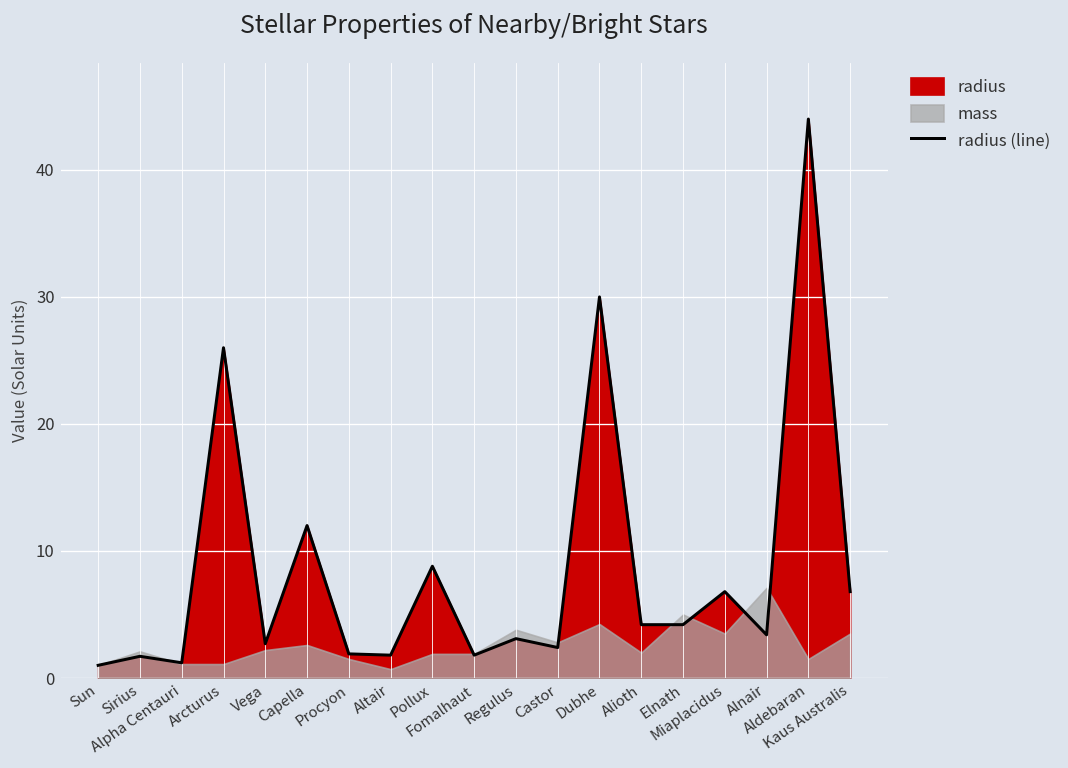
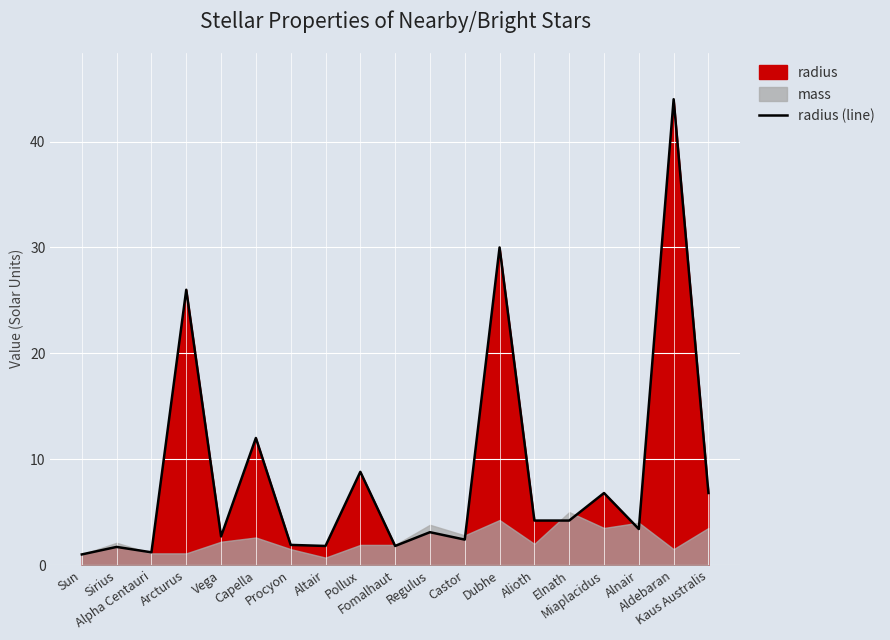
  {
    "radius": {
      "Sirius": 1.7,
      "Arcturus": 26.0,
      "Vega": 2.7,
      "Capella": 12.0,
      "Procyon": 1.9,
      "Altair": 1.8,
      "Pollux": 8.8,
      "Regulus": 3.1,
      "Castor": 2.4,
      "Dubhe": 30.0,
      "Alioth": 4.2,
      "Elnath": 4.2,
      "Miaplacidus": 6.8,
      "Alnair": 3.4,
      "Aldebaran": 44.0,
      "Kaus Australis": 6.8
    },
    "mass": {
      "Sirius": 2.1,
      "Arcturus": 1.1,
      "Vega": 2.2,
      "Capella": 2.6,
      "Procyon": 1.5,
      "Altair": 0.7,
      "Pollux": 1.9,
      "Regulus": 3.8,
      "Castor": 2.8,
      "Dubhe": 4.3,
      "Alioth": 2.0,
      "Elnath": 5.0,
      "Miaplacidus": 3.5,
-     "Alnair": 7.1,
+     "Alnair": 4.0,
      "Aldebaran": 1.5,
      "Kaus Australis": 3.5
    }
  }
